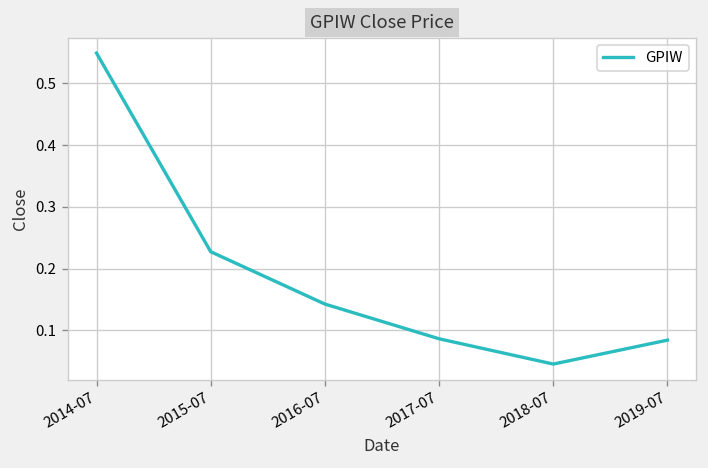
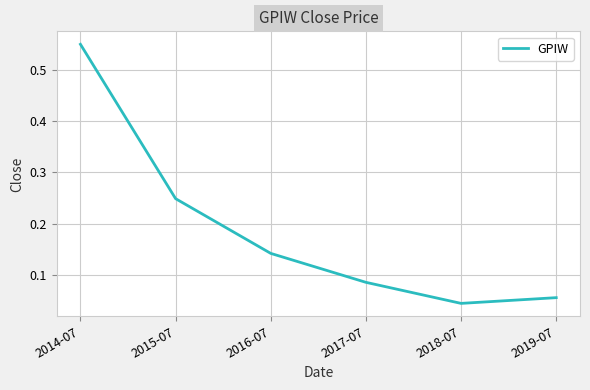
  {
    "2014-07": 0.55,
-   "2015-07": 0.23,
+   "2015-07": 0.25,
    "2016-07": 0.14,
    "2017-07": 0.09,
    "2018-07": 0.05,
-   "2019-07": 0.08
+   "2019-07": 0.06
  }
